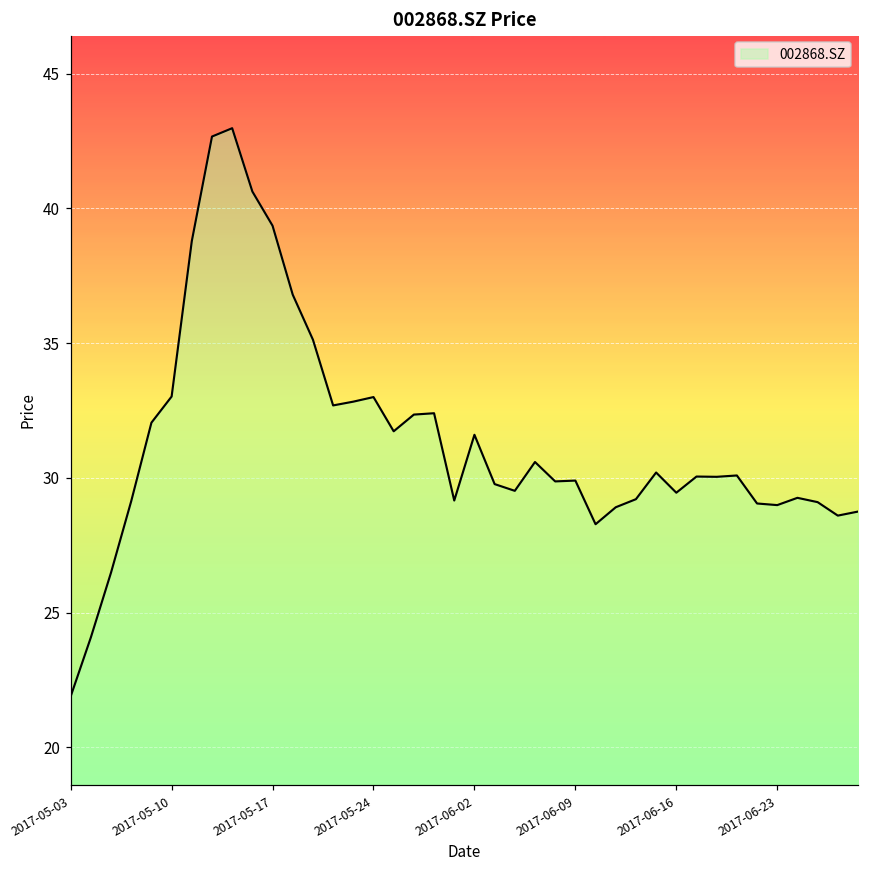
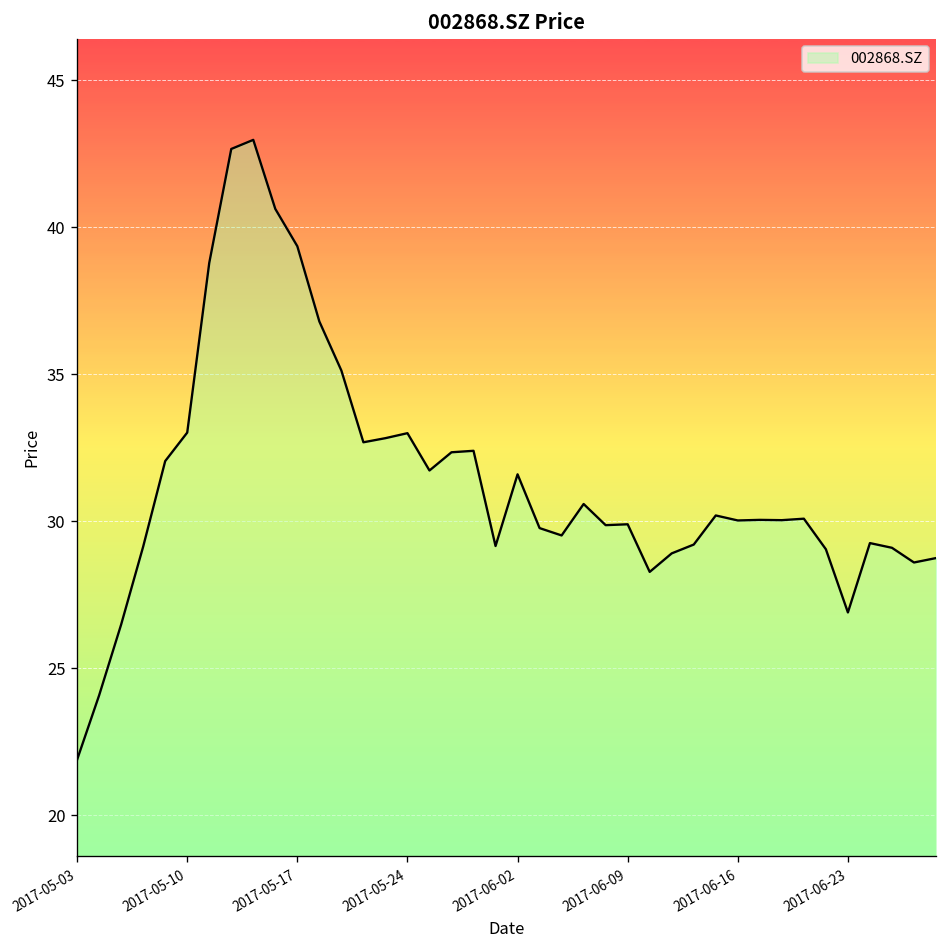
  {
    "2017-05-03": 21.9,
    "2017-05-10": 33.0,
    "2017-05-17": 39.4,
    "2017-05-24": 33.0,
    "2017-06-02": 31.6,
    "2017-06-09": 29.9,
-   "2017-06-16": 29.5,
-   "2017-06-23": 29.0
+   "2017-06-16": 30.0,
+   "2017-06-23": 26.9
  }
